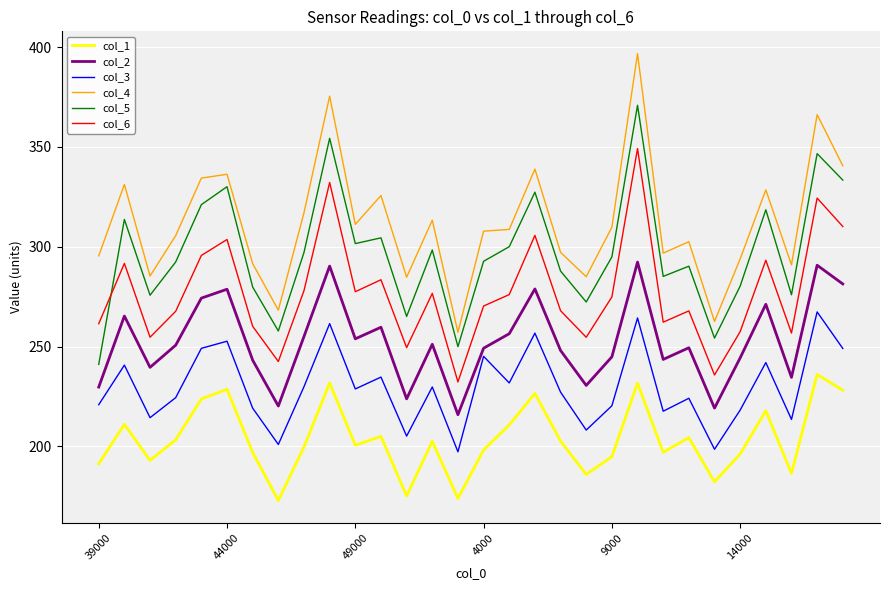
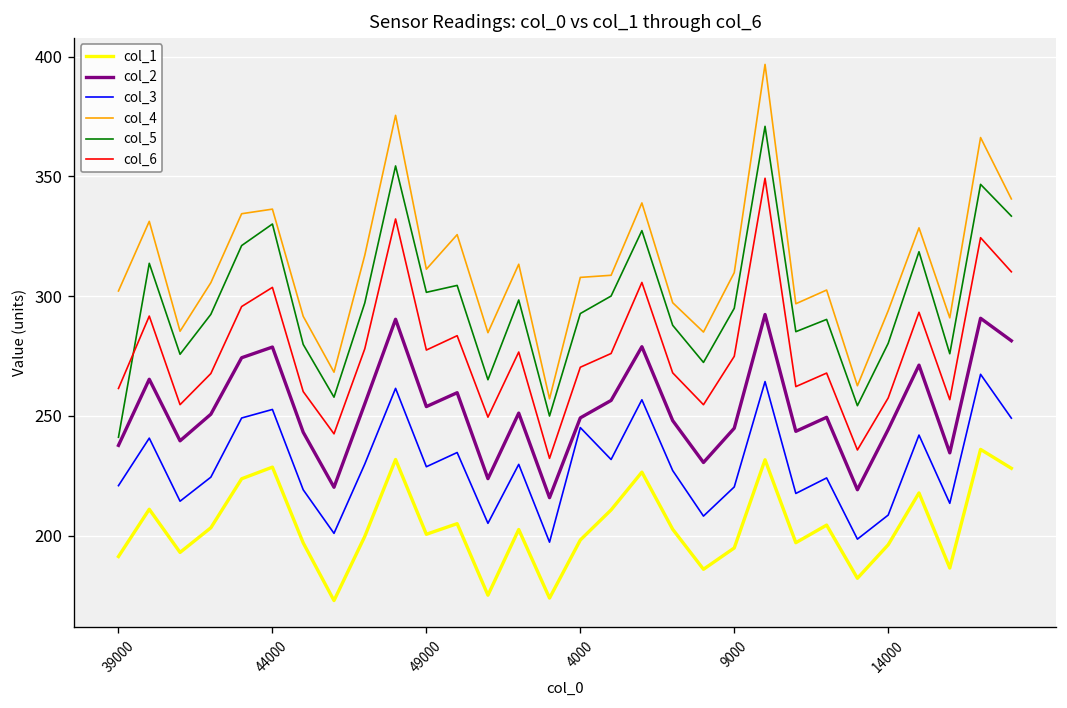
  {
    "col_1": {
      "39000": 191,
      "44000": 229,
      "49000": 201,
      "4000": 198,
      "9000": 195,
      "14000": 196
    },
    "col_2": {
-     "39000": 230,
+     "39000": 238,
      "44000": 279,
      "49000": 254,
      "4000": 249,
      "9000": 245,
      "14000": 244
    },
    "col_3": {
      "39000": 221,
      "44000": 253,
      "49000": 229,
      "4000": 245,
      "9000": 220,
-     "14000": 218
+     "14000": 209
    },
    "col_4": {
-     "39000": 295,
+     "39000": 302,
      "44000": 336,
      "49000": 311,
      "4000": 308,
      "9000": 310,
      "14000": 294
    },
    "col_5": {
      "39000": 241,
      "44000": 330,
      "49000": 302,
      "4000": 293,
      "9000": 295,
      "14000": 280
    },
    "col_6": {
      "39000": 261,
      "44000": 304,
      "49000": 277,
      "4000": 270,
      "9000": 275,
      "14000": 257
    }
  }
